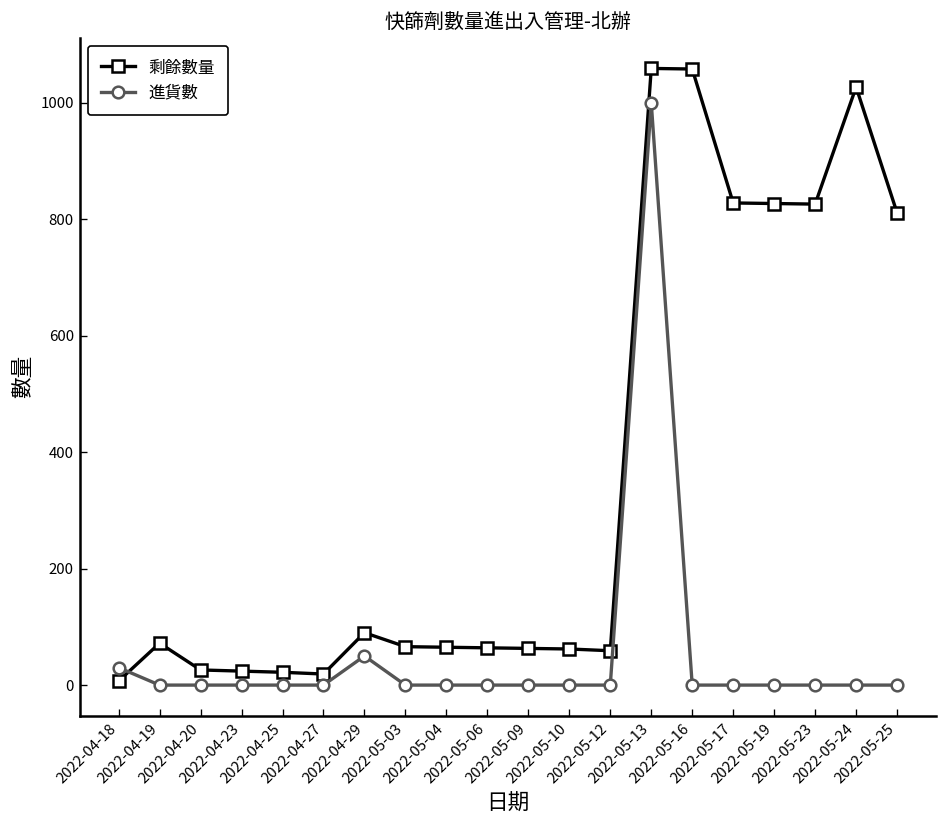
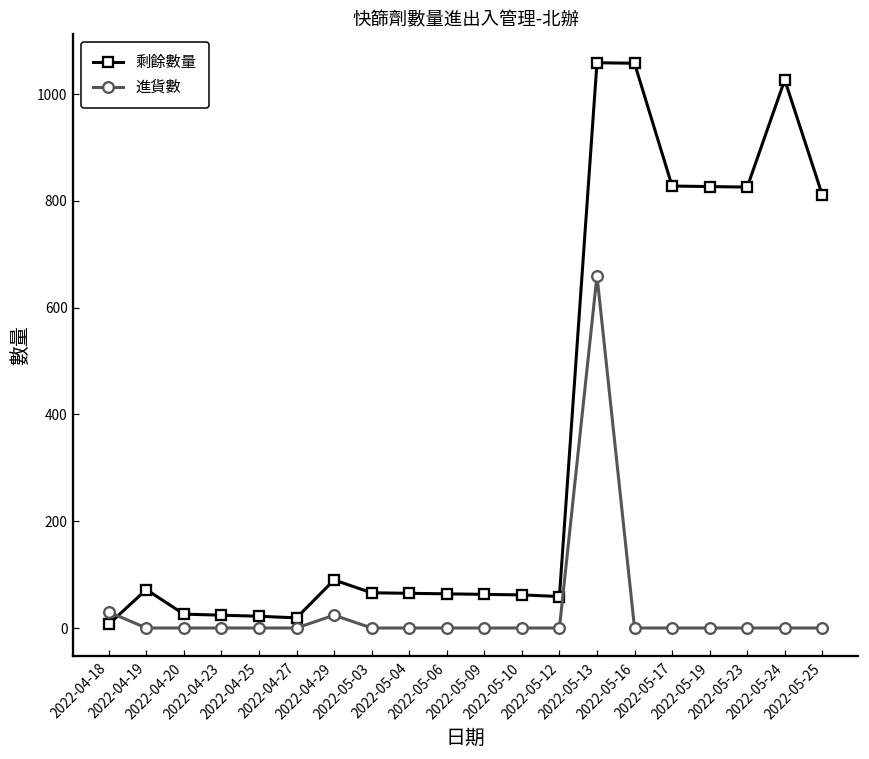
  {
    "剩餘數量": {
      "2022-04-18": 10,
      "2022-04-19": 70,
      "2022-04-20": 30,
      "2022-04-23": 20,
      "2022-04-25": 20,
      "2022-04-27": 20,
      "2022-04-29": 90,
      "2022-05-03": 70,
      "2022-05-04": 70,
      "2022-05-06": 60,
      "2022-05-09": 60,
      "2022-05-10": 60,
      "2022-05-12": 60,
      "2022-05-13": 1060,
      "2022-05-16": 1060,
      "2022-05-17": 830,
      "2022-05-19": 830,
      "2022-05-23": 830,
      "2022-05-24": 1030,
      "2022-05-25": 810
    },
    "進貨數": {
      "2022-04-18": 30,
      "2022-04-19": 0,
      "2022-04-20": 0,
      "2022-04-23": 0,
      "2022-04-25": 0,
      "2022-04-27": 0,
-     "2022-04-29": 50,
+     "2022-04-29": 20,
      "2022-05-03": 0,
      "2022-05-04": 0,
      "2022-05-06": 0,
      "2022-05-09": 0,
      "2022-05-10": 0,
      "2022-05-12": 0,
-     "2022-05-13": 1000,
+     "2022-05-13": 660,
      "2022-05-16": 0,
      "2022-05-17": 0,
      "2022-05-19": 0,
      "2022-05-23": 0,
      "2022-05-24": 0,
      "2022-05-25": 0
    }
  }
